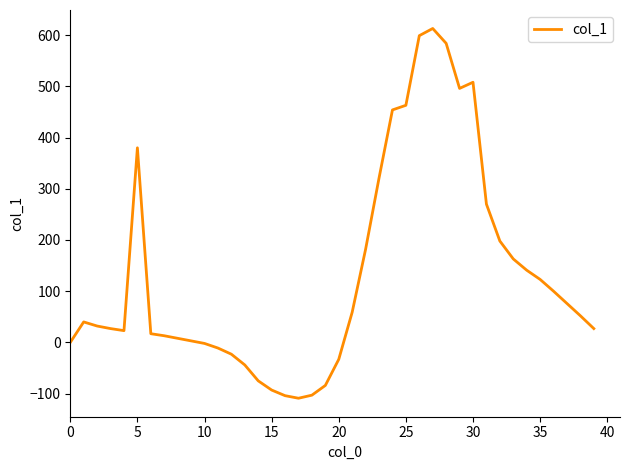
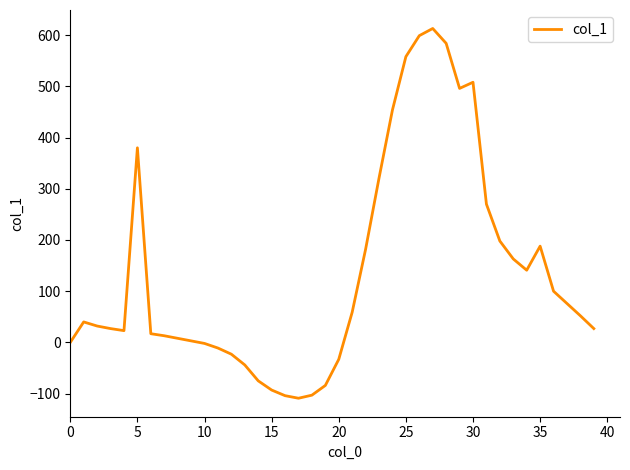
  {
    "0": 0,
    "5": 380,
    "10": 0,
    "15": -90,
    "20": -30,
-   "25": 460,
+   "25": 560,
    "30": 510,
-   "35": 120
+   "35": 190
  }
